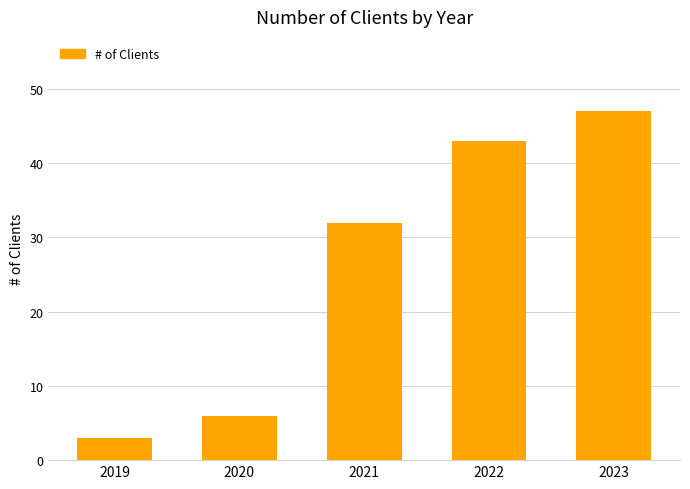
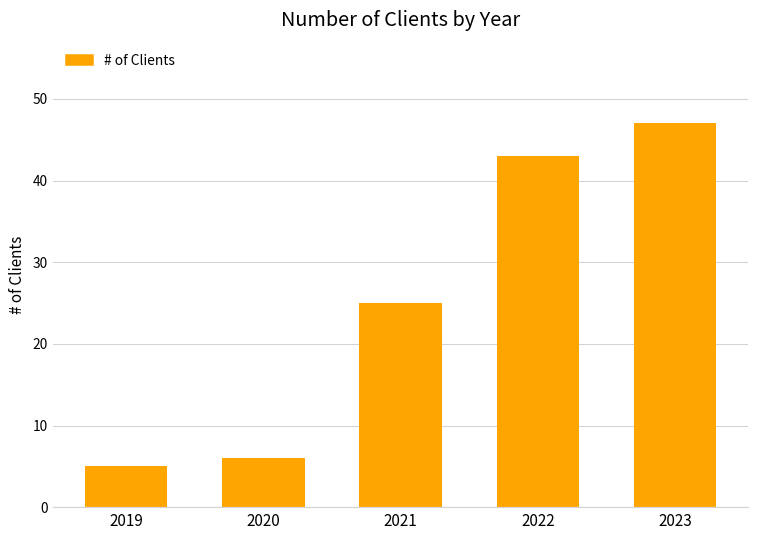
  {
-   "2019": 3,
+   "2019": 5,
    "2020": 6,
-   "2021": 32,
+   "2021": 25,
    "2022": 43,
    "2023": 47
  }
